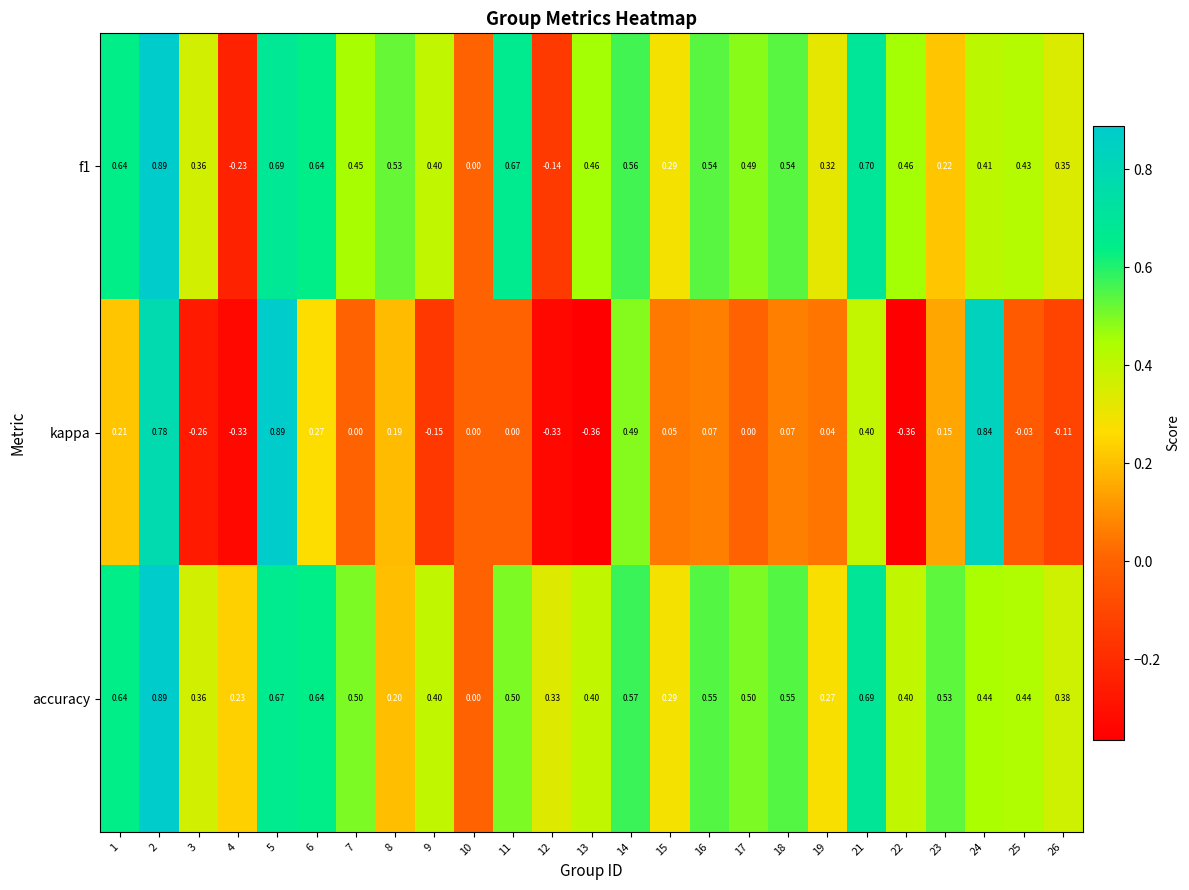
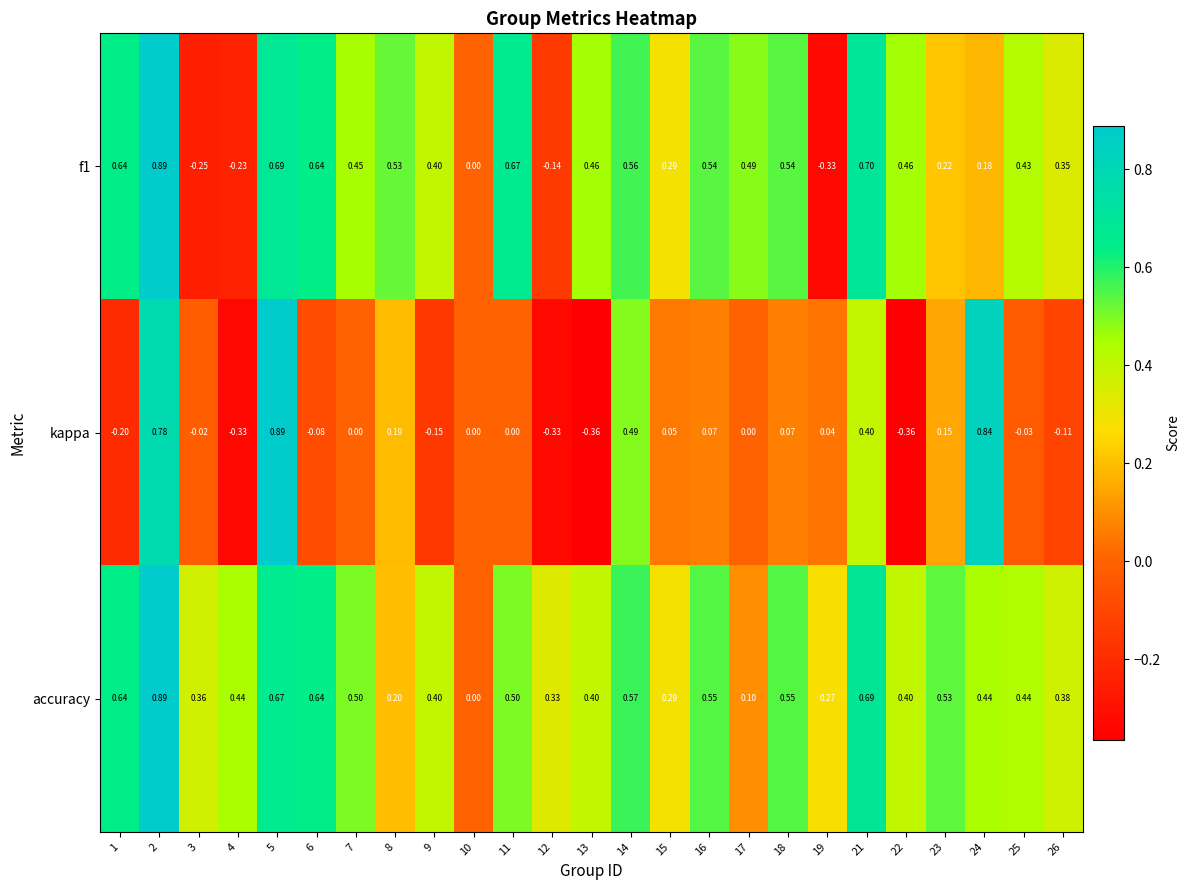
  {
    "f1": {
      "1": 0.64,
      "2": 0.89,
-     "3": 0.36,
+     "3": -0.25,
      "4": -0.23,
      "5": 0.69,
      "6": 0.64,
      "7": 0.45,
      "8": 0.53,
      "9": 0.40,
      "10": 0.00,
      "11": 0.67,
      "12": -0.14,
      "13": 0.46,
      "14": 0.56,
      "15": 0.29,
      "16": 0.54,
      "17": 0.49,
      "18": 0.54,
-     "19": 0.32,
+     "19": -0.33,
      "21": 0.70,
      "22": 0.46,
      "23": 0.22,
-     "24": 0.41,
+     "24": 0.18,
      "25": 0.43,
      "26": 0.35
    },
    "kappa": {
-     "1": 0.21,
+     "1": -0.20,
      "2": 0.78,
-     "3": -0.26,
+     "3": -0.02,
      "4": -0.33,
      "5": 0.89,
-     "6": 0.27,
+     "6": -0.08,
      "7": 0.00,
      "8": 0.19,
      "9": -0.15,
      "10": 0.00,
      "11": 0.00,
      "12": -0.33,
      "13": -0.36,
      "14": 0.49,
      "15": 0.05,
      "16": 0.07,
      "17": 0.00,
      "18": 0.07,
      "19": 0.04,
      "21": 0.40,
      "22": -0.36,
      "23": 0.15,
      "24": 0.84,
      "25": -0.03,
      "26": -0.11
    },
    "accuracy": {
      "1": 0.64,
      "2": 0.89,
      "3": 0.36,
-     "4": 0.23,
+     "4": 0.44,
      "5": 0.67,
      "6": 0.64,
      "7": 0.50,
      "8": 0.20,
      "9": 0.40,
      "10": 0.00,
      "11": 0.50,
      "12": 0.33,
      "13": 0.40,
      "14": 0.57,
      "15": 0.29,
      "16": 0.55,
-     "17": 0.50,
+     "17": 0.10,
      "18": 0.55,
      "19": 0.27,
      "21": 0.69,
      "22": 0.40,
      "23": 0.53,
      "24": 0.44,
      "25": 0.44,
      "26": 0.38
    }
  }
